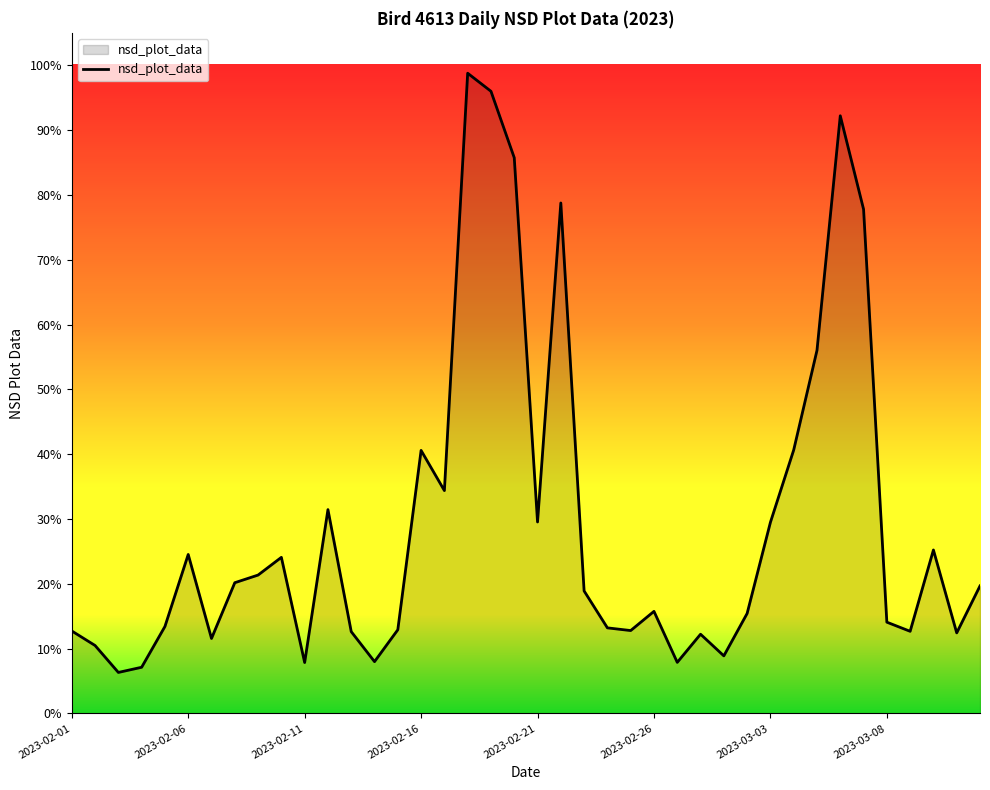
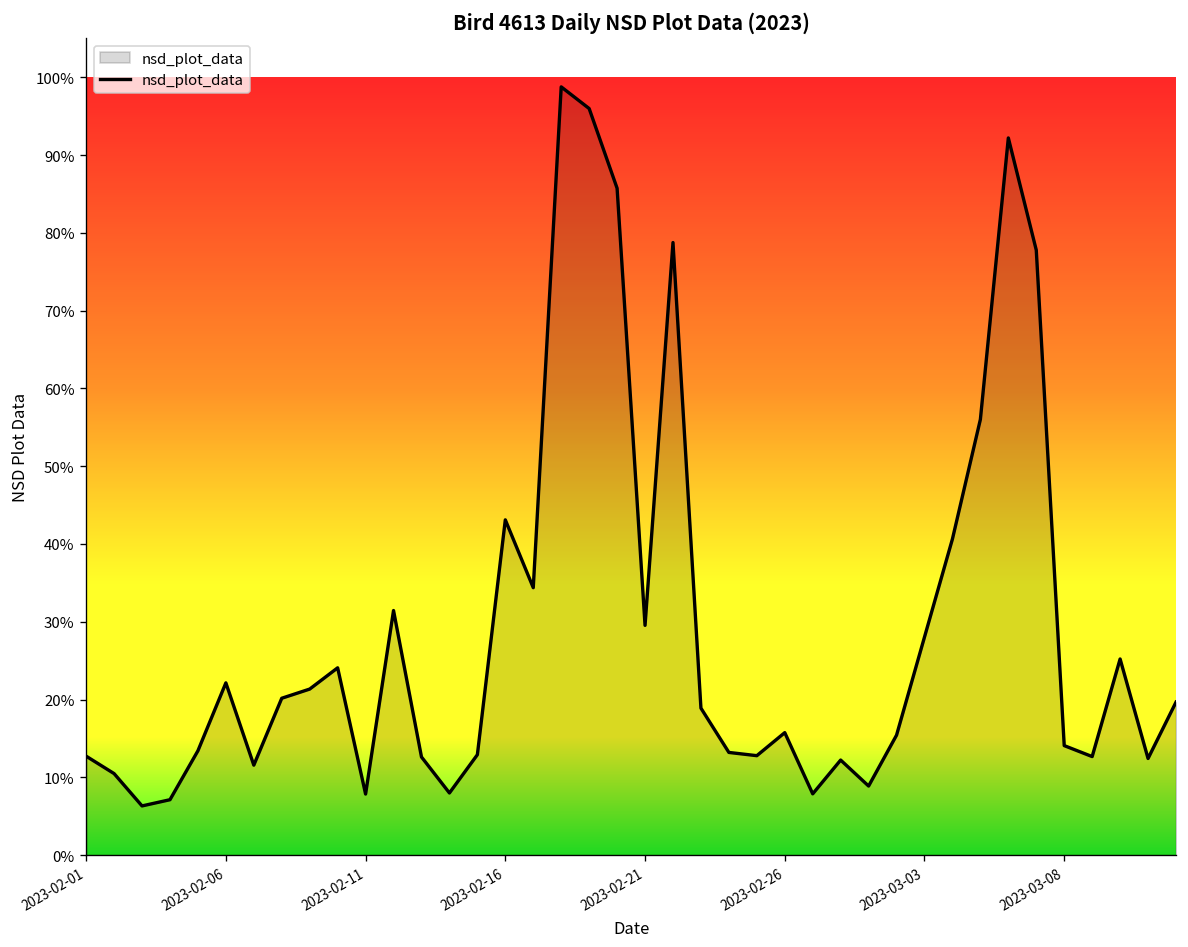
  {
    "2023-02-01": "13%",
-   "2023-02-06": "25%",
+   "2023-02-06": "22%",
    "2023-02-11": "8%",
-   "2023-02-16": "41%",
+   "2023-02-16": "43%",
    "2023-02-21": "30%",
    "2023-02-26": "16%",
-   "2023-03-03": "29%",
+   "2023-03-03": "28%",
    "2023-03-08": "14%"
  }
